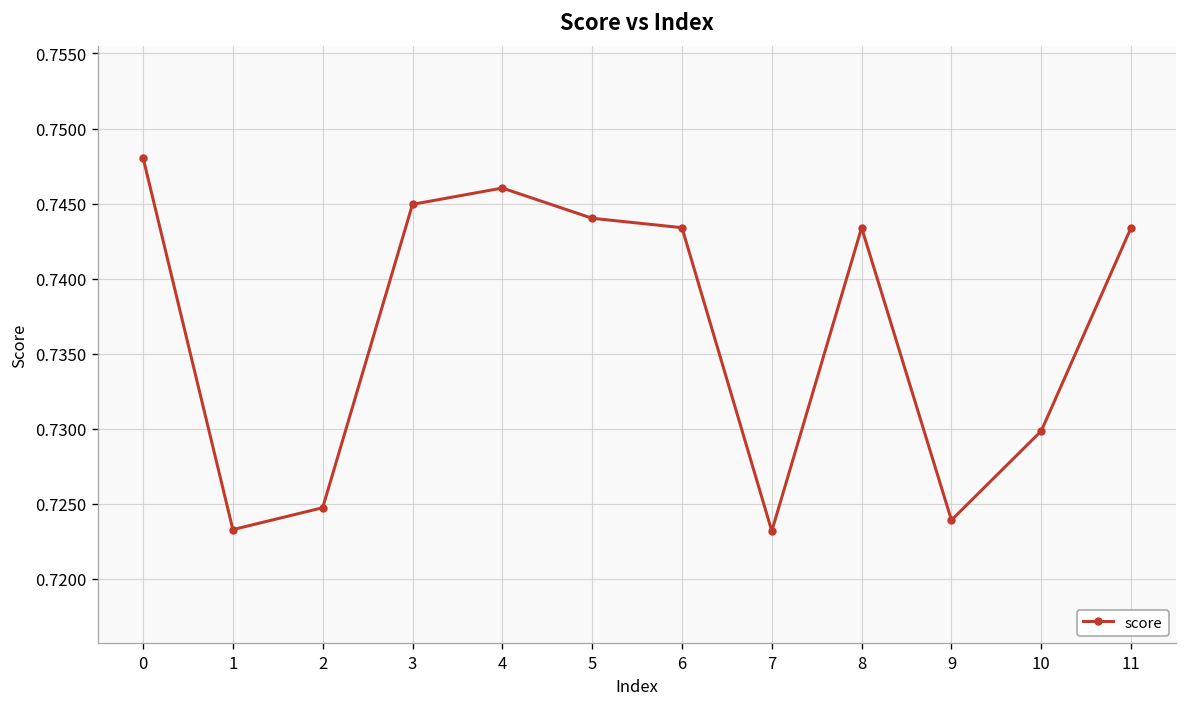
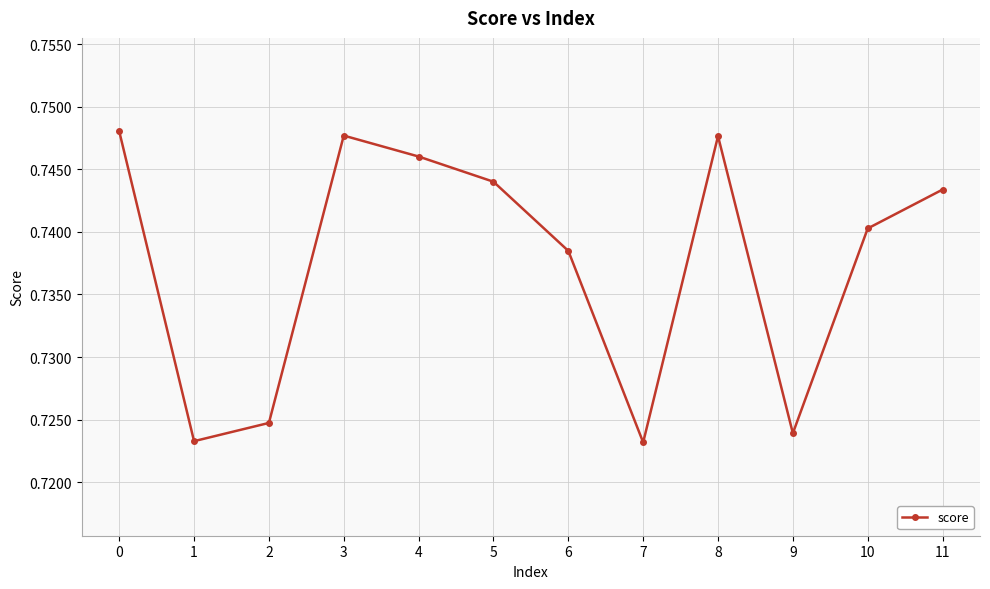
  {
    "0": 0.7481,
    "1": 0.7233,
    "2": 0.7247,
-   "3": 0.7449,
+   "3": 0.7477,
    "4": 0.7460,
    "5": 0.7440,
-   "6": 0.7434,
+   "6": 0.7385,
    "7": 0.7232,
-   "8": 0.7434,
+   "8": 0.7477,
    "9": 0.7239,
-   "10": 0.7298,
+   "10": 0.7403,
    "11": 0.7434
  }
